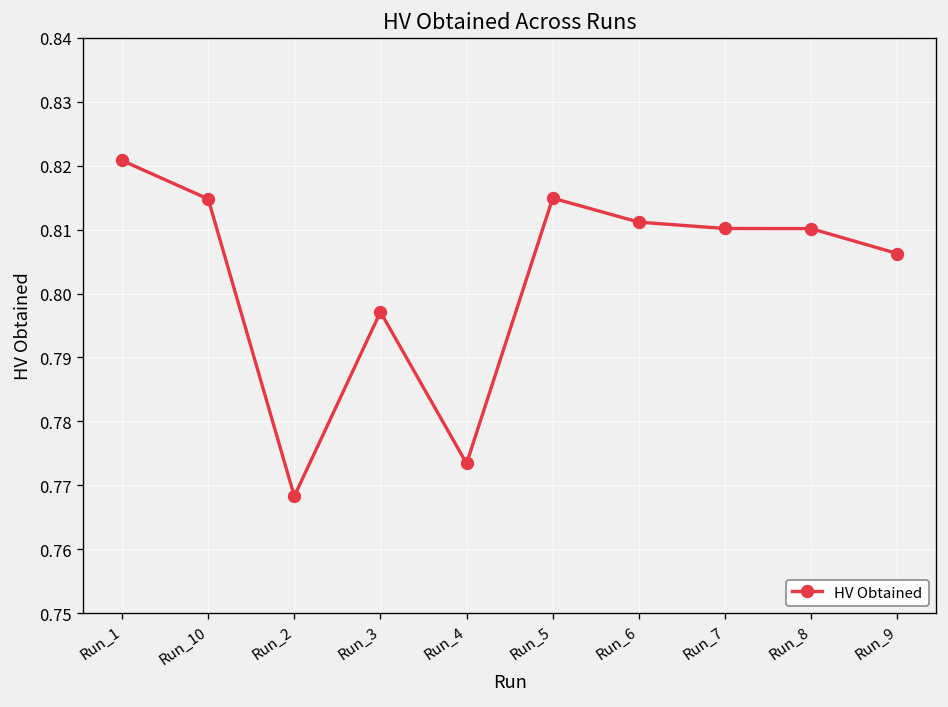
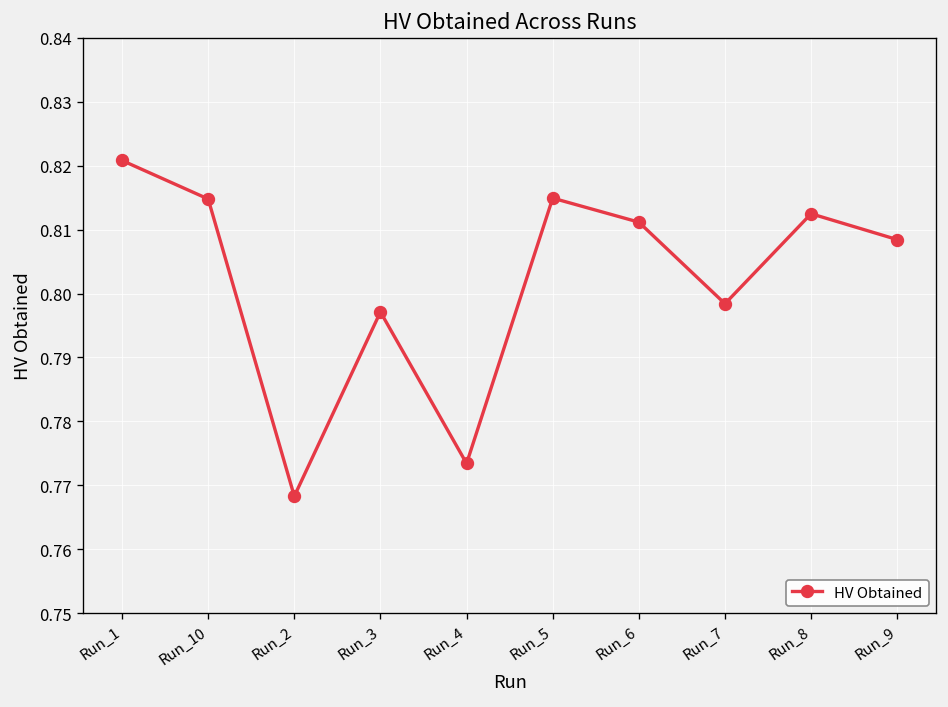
  {
    "Run_1": 0.821,
    "Run_10": 0.815,
    "Run_2": 0.768,
    "Run_3": 0.797,
    "Run_4": 0.773,
    "Run_5": 0.815,
    "Run_6": 0.811,
-   "Run_7": 0.810,
-   "Run_8": 0.810,
-   "Run_9": 0.806
+   "Run_7": 0.798,
+   "Run_8": 0.812,
+   "Run_9": 0.808
  }
